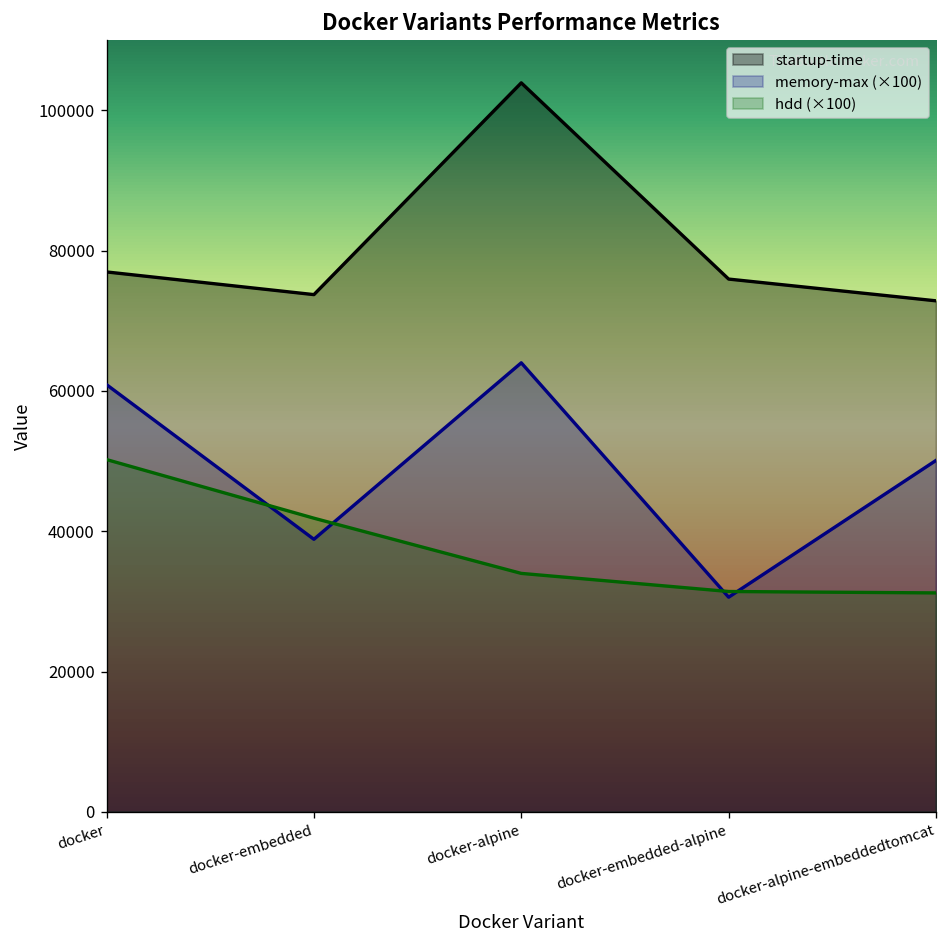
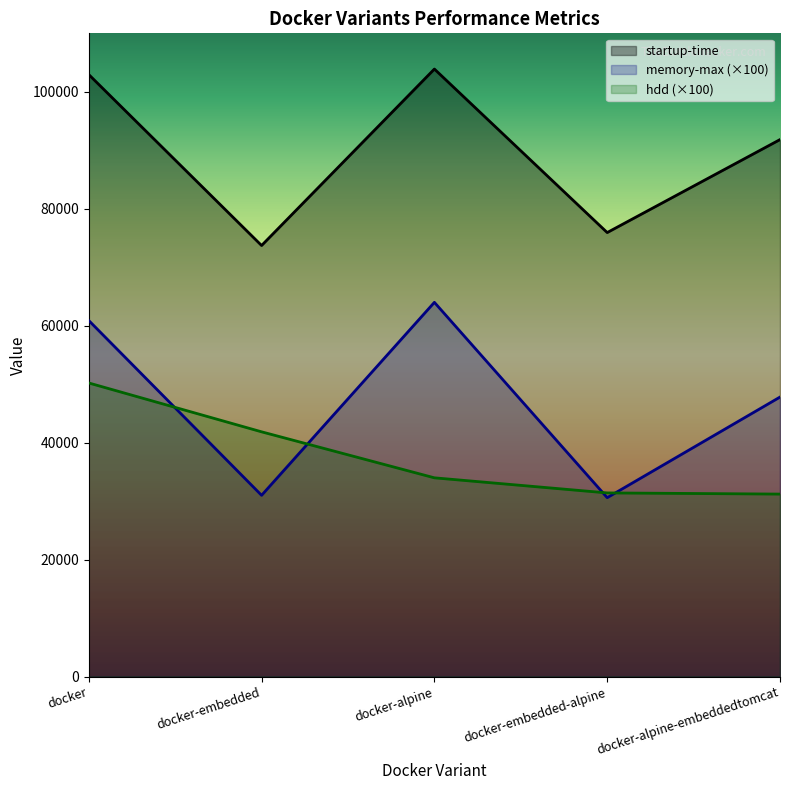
  {
    "startup-time": {
-     "docker": 77000,
+     "docker": 103000,
      "docker-embedded": 74000,
      "docker-alpine": 104000,
      "docker-embedded-alpine": 76000,
-     "docker-alpine-embeddedtomcat": 73000
+     "docker-alpine-embeddedtomcat": 92000
    },
    "memory-max (×100)": {
      "docker": 61000,
-     "docker-embedded": 39000,
+     "docker-embedded": 31000,
      "docker-alpine": 64000,
      "docker-embedded-alpine": 31000,
-     "docker-alpine-embeddedtomcat": 50000
+     "docker-alpine-embeddedtomcat": 48000
    },
    "hdd (×100)": {
      "docker": 50000,
      "docker-embedded": 42000,
      "docker-alpine": 34000,
      "docker-embedded-alpine": 31000,
      "docker-alpine-embeddedtomcat": 31000
    }
  }
